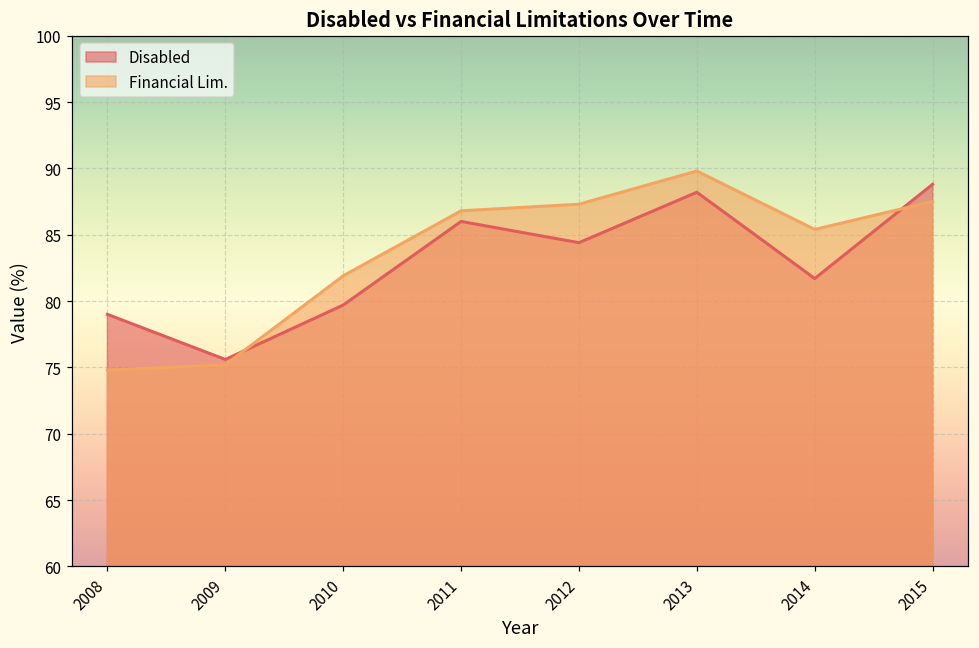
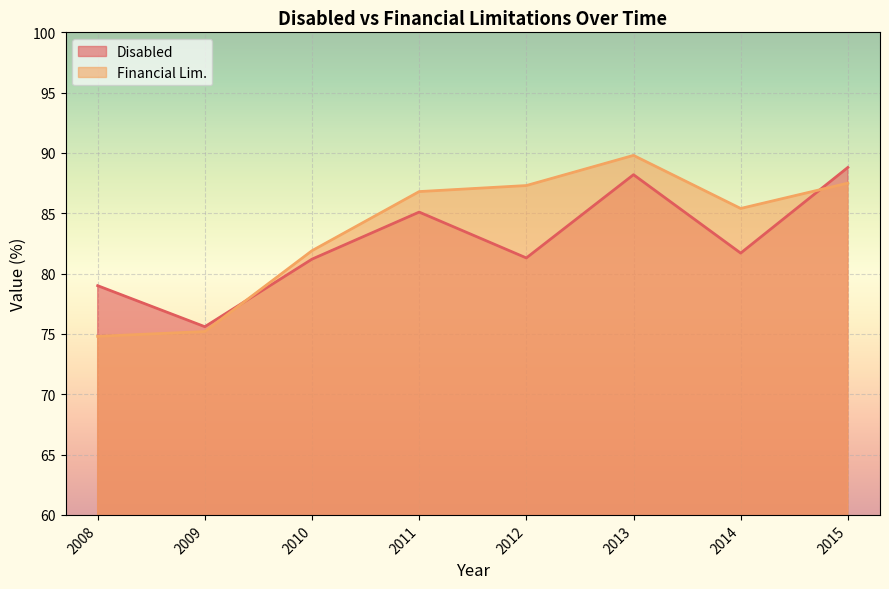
  {
    "Disabled": {
      "2008": 79.0,
      "2009": 75.6,
-     "2010": 79.7,
-     "2011": 86.0,
-     "2012": 84.4,
+     "2010": 81.2,
+     "2011": 85.1,
+     "2012": 81.3,
      "2013": 88.2,
      "2014": 81.7,
      "2015": 88.8
    },
    "Financial Lim.": {
      "2008": 74.8,
      "2009": 75.2,
      "2010": 81.9,
      "2011": 86.8,
      "2012": 87.3,
      "2013": 89.8,
      "2014": 85.4,
      "2015": 87.5
    }
  }
